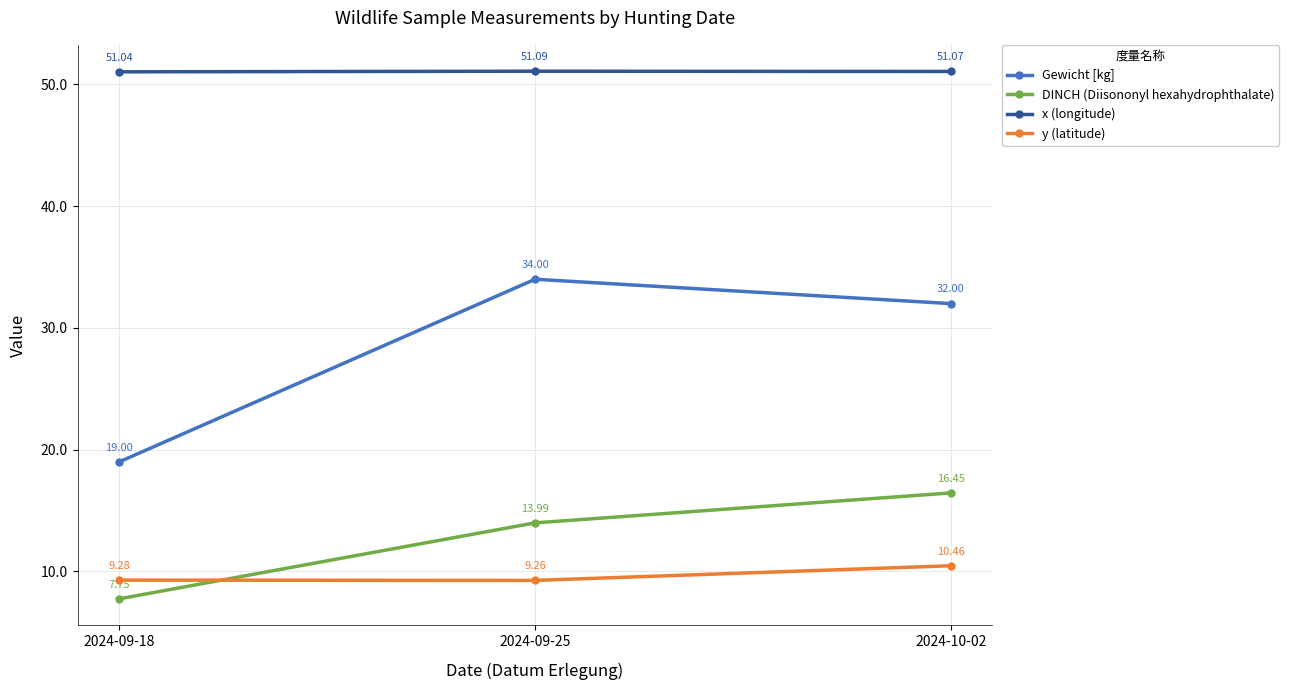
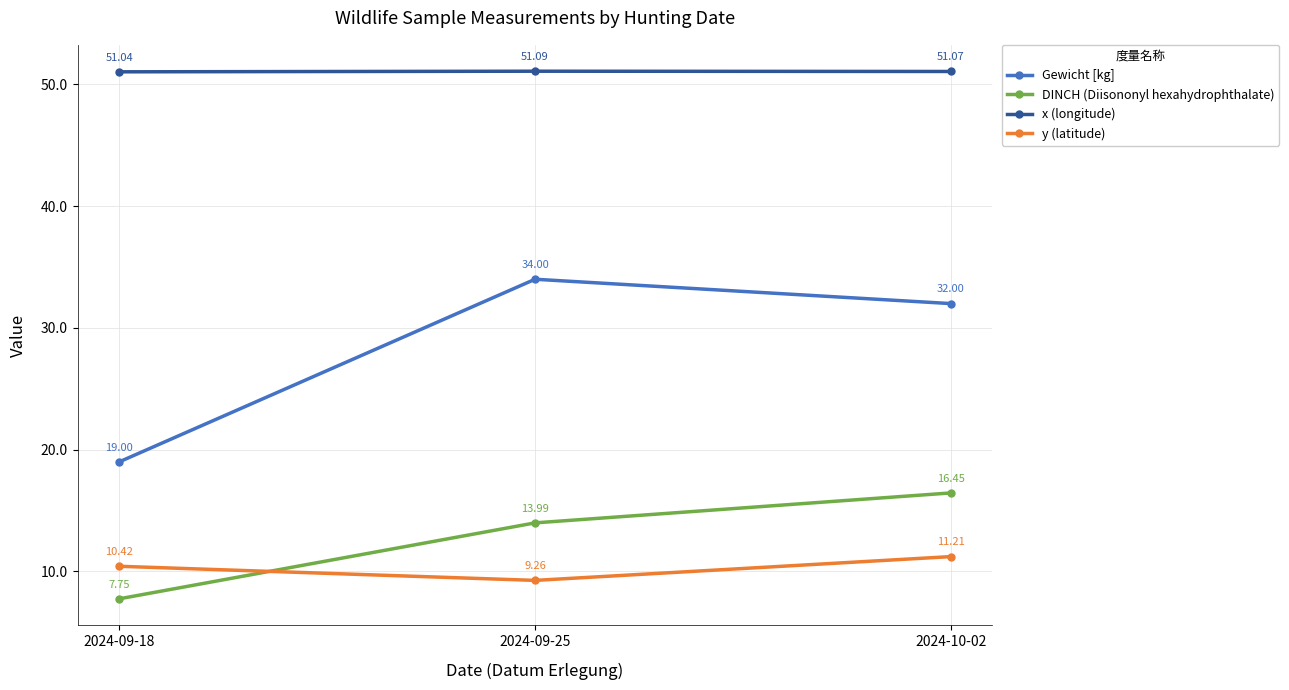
  {
    "DINCH (Diisononyl hexahydrophthalate)": {
      "2024-09-18": 7.75,
      "2024-09-25": 13.99,
      "2024-10-02": 16.45
    },
    "y (latitude)": {
-     "2024-09-18": 9.28,
+     "2024-09-18": 10.42,
      "2024-09-25": 9.26,
-     "2024-10-02": 10.46
+     "2024-10-02": 11.21
    }
  }
